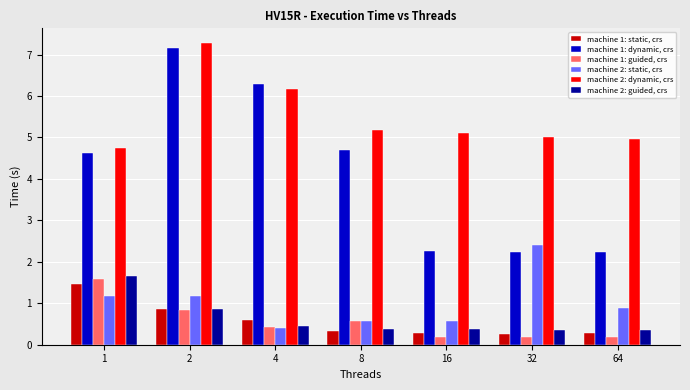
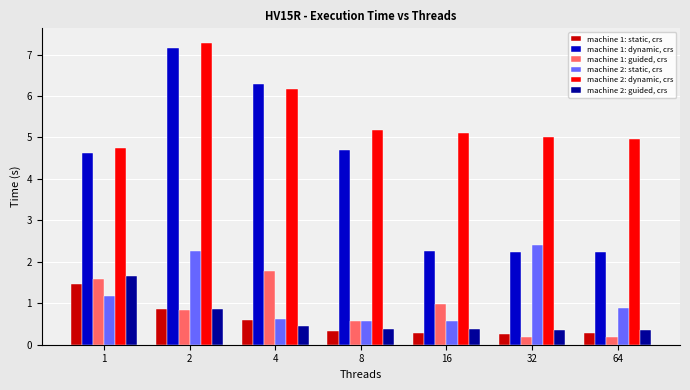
  {
    "machine 1: guided, crs": {
      "1": 1.6,
      "2": 0.8,
-     "4": 0.4,
+     "4": 1.8,
      "8": 0.6,
-     "16": 0.2,
+     "16": 1.0,
      "32": 0.2,
      "64": 0.2
    },
    "machine 2: static, crs": {
      "1": 1.2,
-     "2": 1.2,
-     "4": 0.4,
+     "2": 2.3,
+     "4": 0.6,
      "8": 0.6,
      "16": 0.6,
      "32": 2.4,
      "64": 0.9
    }
  }
